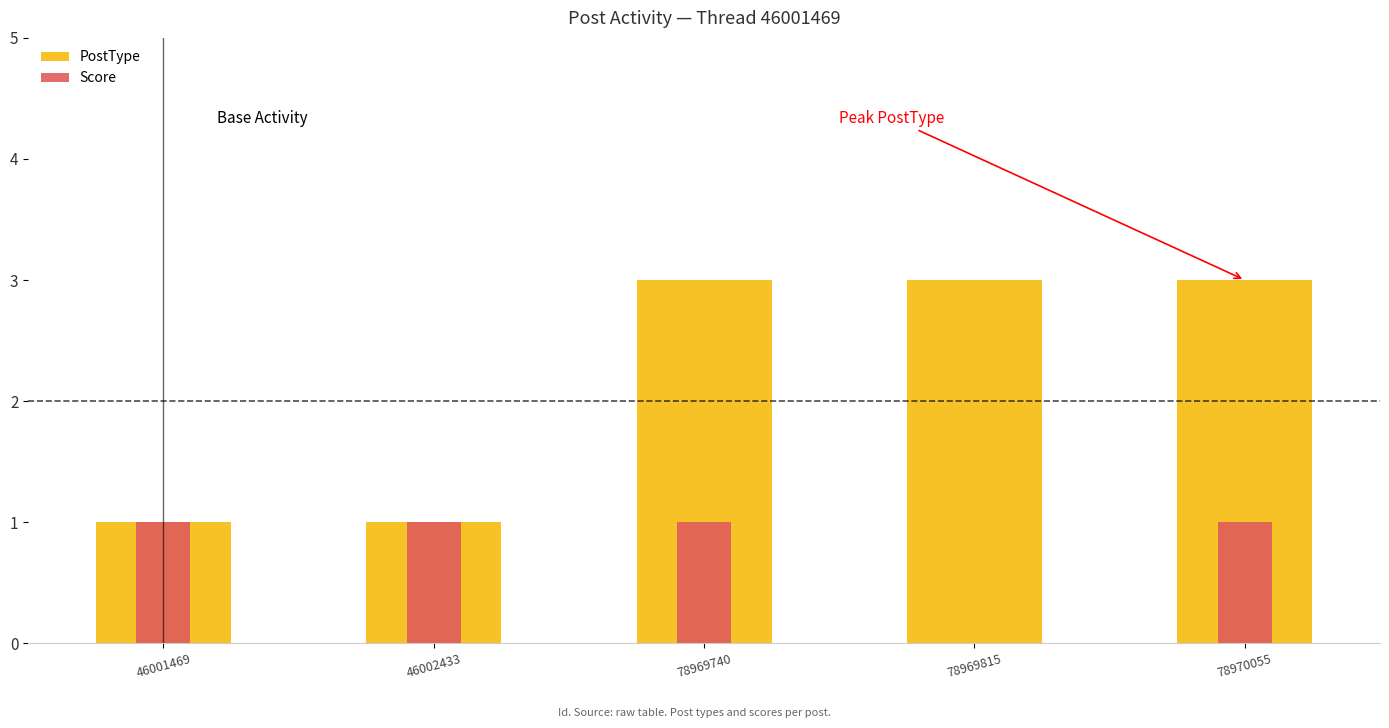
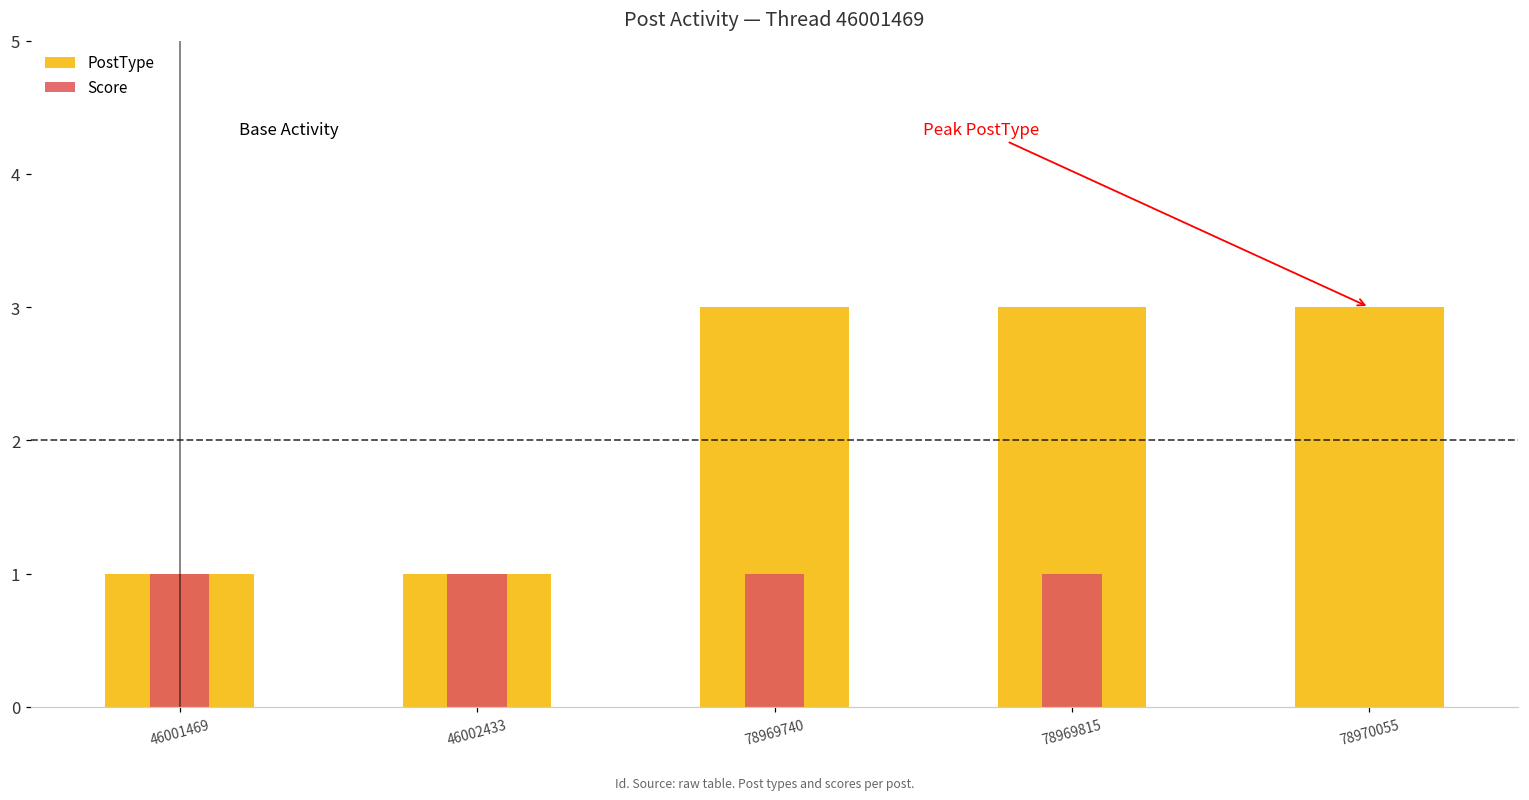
  {
    "PostType": {
      "46001469": 1,
      "46002433": 1,
      "78969740": 3,
      "78969815": 3,
      "78970055": 3
    },
    "Score": {
      "46001469": 1,
      "46002433": 1,
-     "78969815": 0,
-     "78970055": 1
+     "78969815": 1,
+     "78970055": 0
    }
  }
